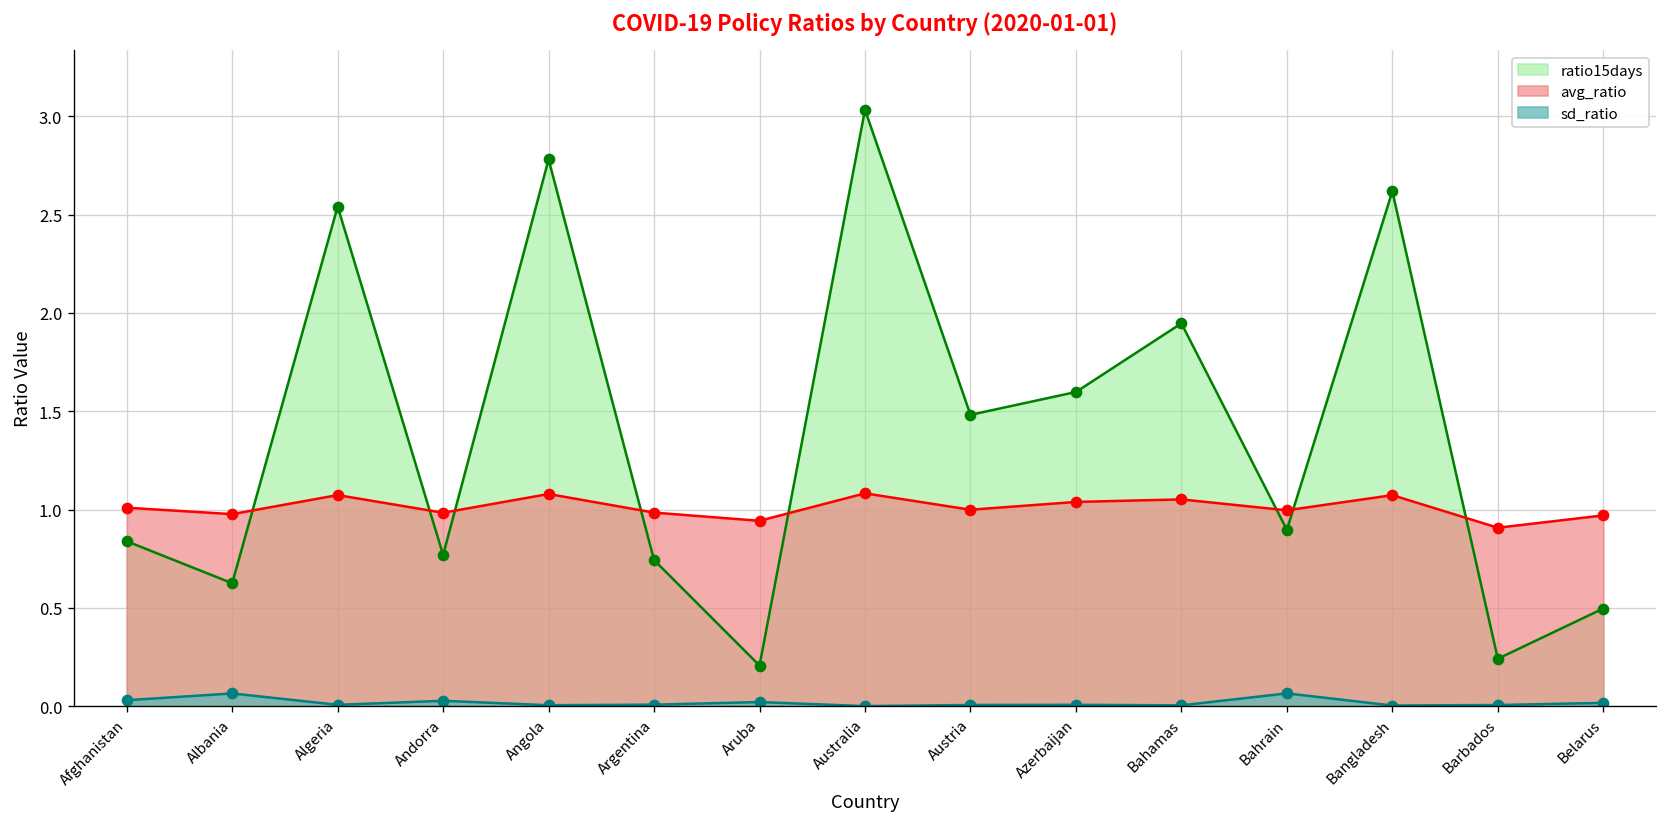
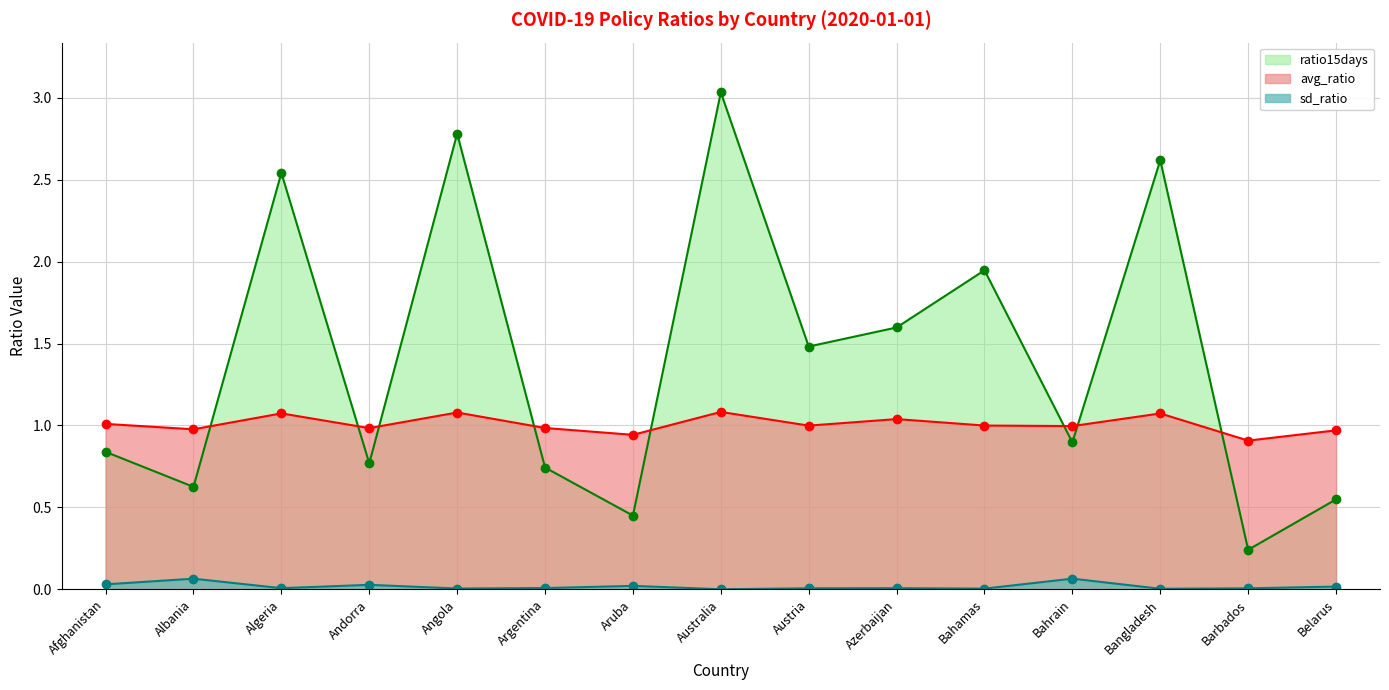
  {
    "ratio15days": {
      "Afghanistan": 0.84,
      "Albania": 0.63,
      "Algeria": 2.54,
      "Andorra": 0.77,
      "Angola": 2.78,
      "Argentina": 0.74,
-     "Aruba": 0.21,
+     "Aruba": 0.45,
      "Australia": 3.03,
      "Austria": 1.48,
      "Azerbaijan": 1.60,
      "Bahamas": 1.95,
      "Bahrain": 0.90,
      "Bangladesh": 2.62,
      "Barbados": 0.24,
-     "Belarus": 0.50
+     "Belarus": 0.55
    },
    "avg_ratio": {
      "Afghanistan": 1.01,
      "Albania": 0.98,
      "Algeria": 1.07,
      "Andorra": 0.98,
      "Angola": 1.08,
      "Argentina": 0.98,
      "Aruba": 0.94,
      "Australia": 1.08,
      "Austria": 1.00,
      "Azerbaijan": 1.04,
-     "Bahamas": 1.05,
+     "Bahamas": 1.00,
      "Bahrain": 1.00,
      "Bangladesh": 1.07,
      "Barbados": 0.91,
      "Belarus": 0.97
    },
    "sd_ratio": {
      "Afghanistan": 0.03,
      "Albania": 0.06,
      "Algeria": 0.01,
      "Andorra": 0.03,
      "Angola": 0.00,
      "Argentina": 0.01,
      "Aruba": 0.02,
      "Australia": 0.00,
      "Austria": 0.01,
      "Azerbaijan": 0.01,
      "Bahamas": 0.00,
      "Bahrain": 0.06,
      "Bangladesh": 0.00,
      "Barbados": 0.01,
      "Belarus": 0.02
    }
  }
